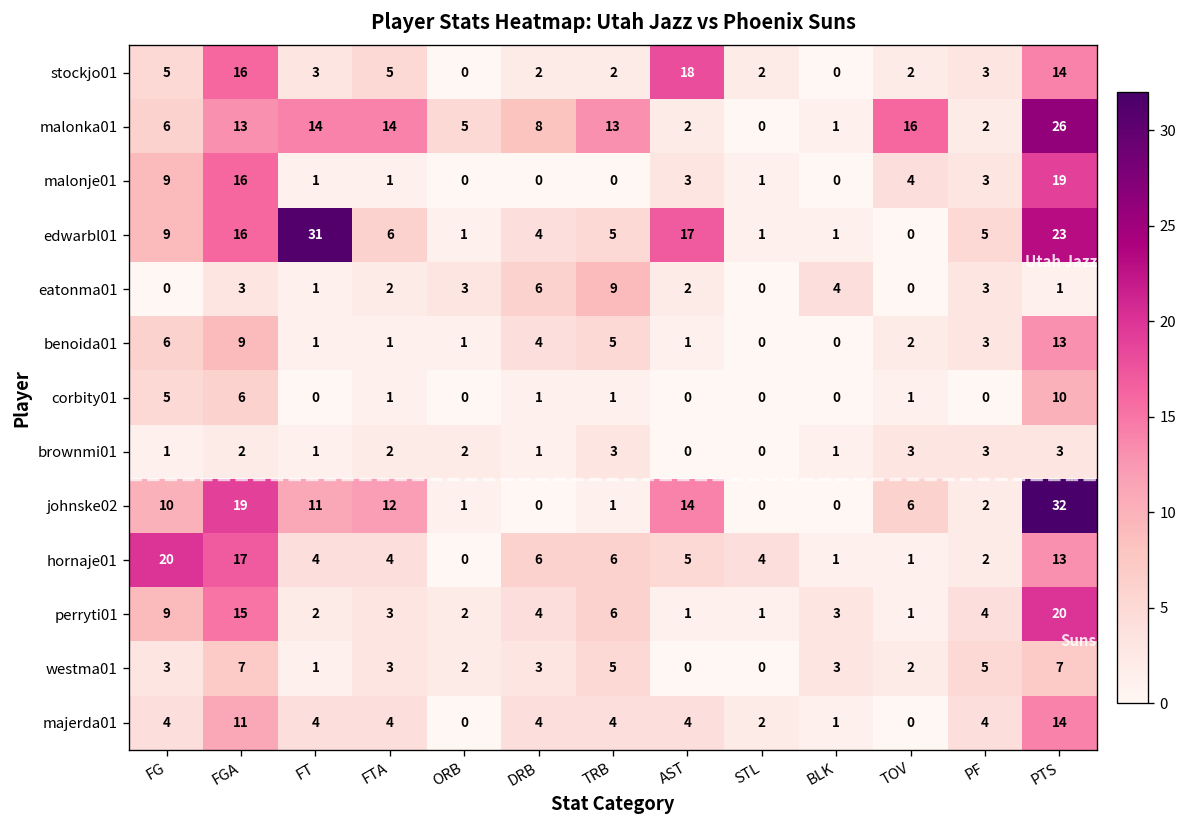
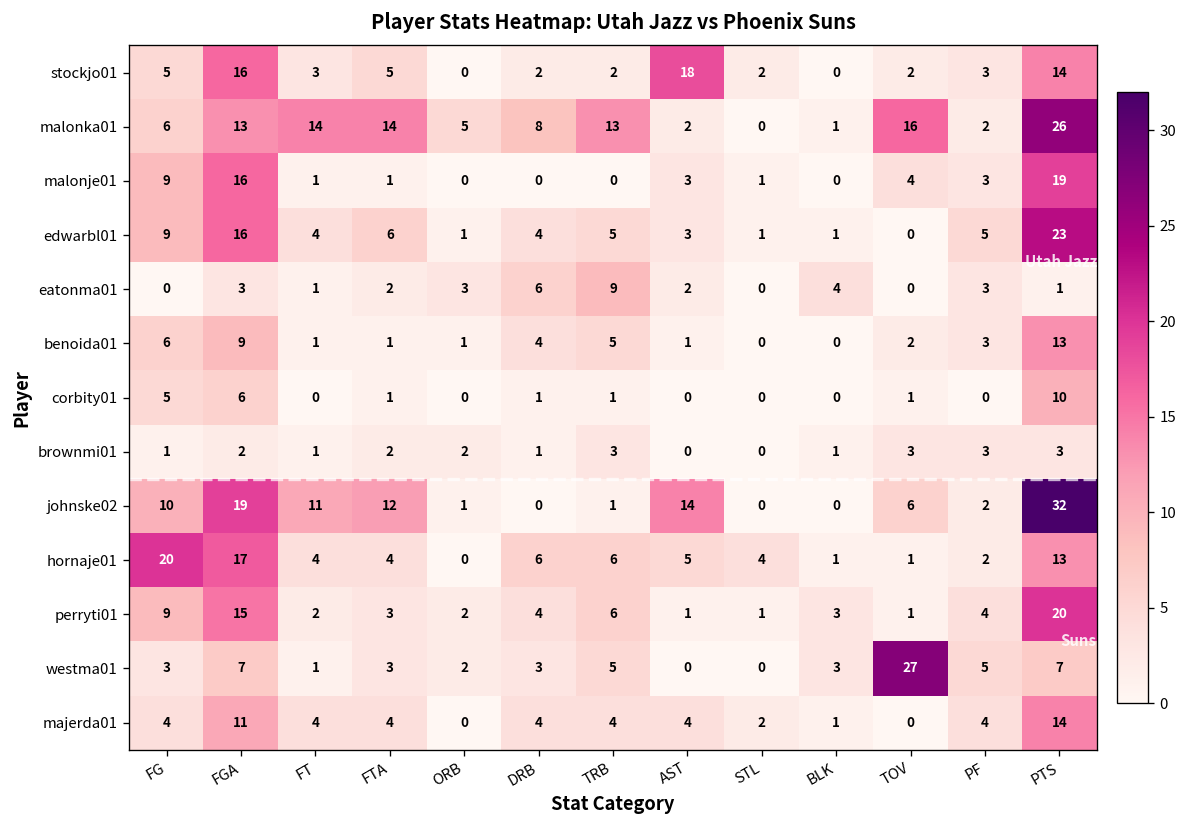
  {
    "stockjo01": {
      "FG": 5,
      "FGA": 16,
      "FT": 3,
      "FTA": 5,
      "ORB": 0,
      "DRB": 2,
      "TRB": 2,
      "AST": 18,
      "STL": 2,
      "BLK": 0,
      "TOV": 2,
      "PF": 3,
      "PTS": 14
    },
    "malonka01": {
      "FG": 6,
      "FGA": 13,
      "FT": 14,
      "FTA": 14,
      "ORB": 5,
      "DRB": 8,
      "TRB": 13,
      "AST": 2,
      "STL": 0,
      "BLK": 1,
      "TOV": 16,
      "PF": 2,
      "PTS": 26
    },
    "malonje01": {
      "FG": 9,
      "FGA": 16,
      "FT": 1,
      "FTA": 1,
      "ORB": 0,
      "DRB": 0,
      "TRB": 0,
      "AST": 3,
      "STL": 1,
      "BLK": 0,
      "TOV": 4,
      "PF": 3,
      "PTS": 19
    },
    "edwarbl01": {
      "FG": 9,
      "FGA": 16,
-     "FT": 31,
+     "FT": 4,
      "FTA": 6,
      "ORB": 1,
      "DRB": 4,
      "TRB": 5,
-     "AST": 17,
+     "AST": 3,
      "STL": 1,
      "BLK": 1,
      "TOV": 0,
      "PF": 5
    },
    "eatonma01": {
      "FG": 0,
      "FGA": 3,
      "FT": 1,
      "FTA": 2,
      "ORB": 3,
      "DRB": 6,
      "TRB": 9,
      "AST": 2,
      "STL": 0,
      "BLK": 4,
      "TOV": 0,
      "PF": 3
    },
    "benoida01": {
      "FG": 6,
      "FGA": 9,
      "FT": 1,
      "FTA": 1,
      "ORB": 1,
      "DRB": 4,
      "TRB": 5,
      "AST": 1,
      "STL": 0,
      "BLK": 0,
      "TOV": 2,
      "PF": 3,
      "PTS": 13
    },
    "corbity01": {
      "FG": 5,
      "FGA": 6,
      "FT": 0,
      "FTA": 1,
      "ORB": 0,
      "DRB": 1,
      "TRB": 1,
      "AST": 0,
      "STL": 0,
      "BLK": 0,
      "TOV": 1,
      "PF": 0,
      "PTS": 10
    },
    "brownmi01": {
      "FG": 1,
      "FGA": 2,
      "FT": 1,
      "FTA": 2,
      "ORB": 2,
      "DRB": 1,
      "TRB": 3,
      "AST": 0,
      "STL": 0,
      "BLK": 1,
      "TOV": 3,
      "PF": 3,
      "PTS": 3
    },
    "johnske02": {
      "FG": 10,
      "FGA": 19,
      "FT": 11,
      "FTA": 12,
      "ORB": 1,
      "DRB": 0,
      "TRB": 1,
      "AST": 14,
      "STL": 0,
      "BLK": 0,
      "TOV": 6,
      "PF": 2,
      "PTS": 32
    },
    "hornaje01": {
      "FG": 20,
      "FGA": 17,
      "FT": 4,
      "FTA": 4,
      "ORB": 0,
      "DRB": 6,
      "TRB": 6,
      "AST": 5,
      "STL": 4,
      "BLK": 1,
      "TOV": 1,
      "PF": 2,
      "PTS": 13
    },
    "perryti01": {
      "FG": 9,
      "FGA": 15,
      "FT": 2,
      "FTA": 3,
      "ORB": 2,
      "DRB": 4,
      "TRB": 6,
      "AST": 1,
      "STL": 1,
      "BLK": 3,
      "TOV": 1,
      "PF": 4
    },
    "westma01": {
      "FG": 3,
      "FGA": 7,
      "FT": 1,
      "FTA": 3,
      "ORB": 2,
      "DRB": 3,
      "TRB": 5,
      "AST": 0,
      "STL": 0,
      "BLK": 3,
-     "TOV": 2,
+     "TOV": 27,
      "PF": 5
    },
    "majerda01": {
      "FG": 4,
      "FGA": 11,
      "FT": 4,
      "FTA": 4,
      "ORB": 0,
      "DRB": 4,
      "TRB": 4,
      "AST": 4,
      "STL": 2,
      "BLK": 1,
      "TOV": 0,
      "PF": 4,
      "PTS": 14
    }
  }
